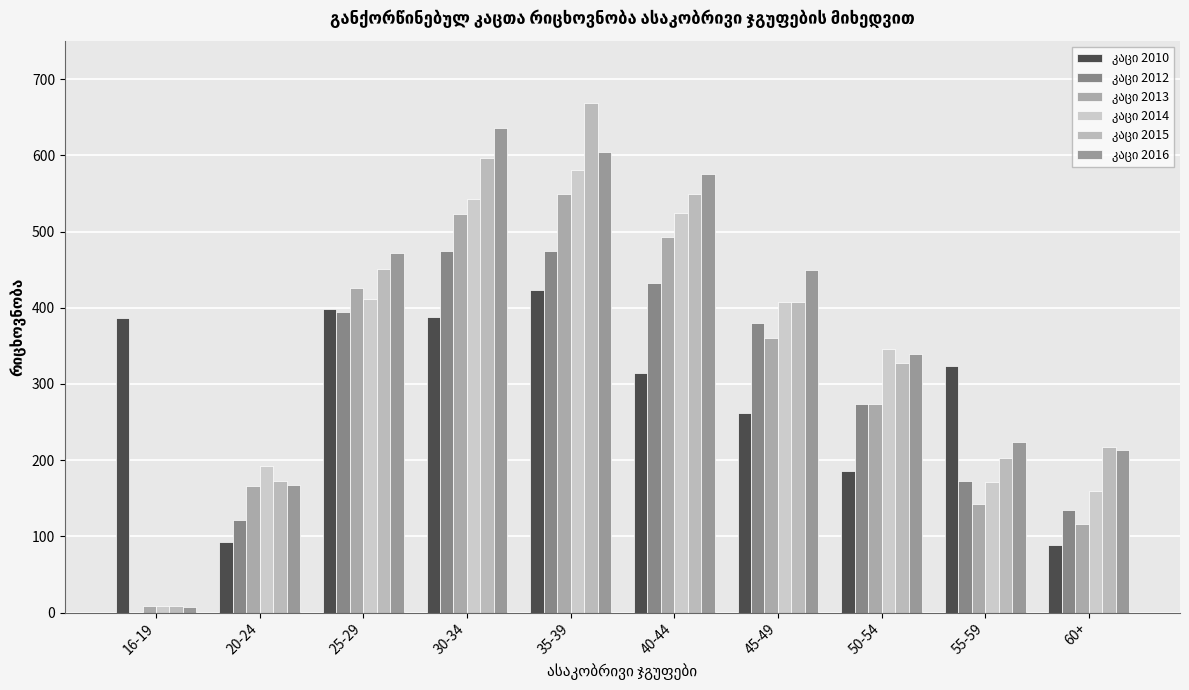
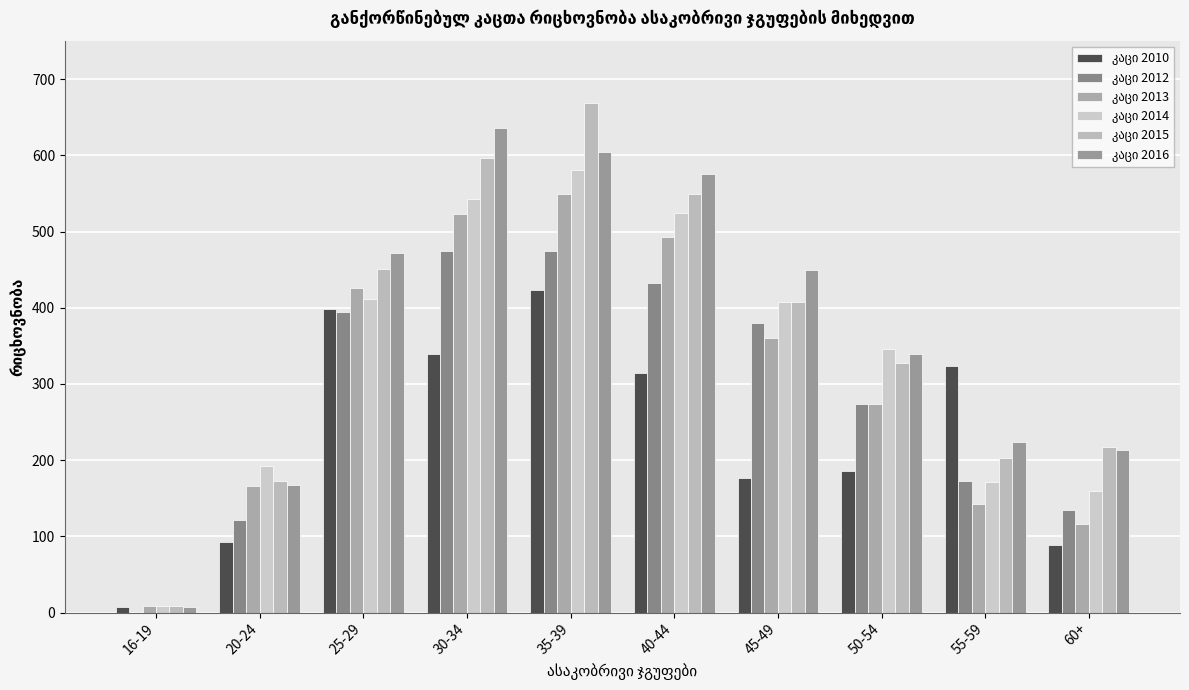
  {
    "კაცი 2010": {
-     "16-19": 390,
+     "16-19": 10,
      "20-24": 90,
      "25-29": 400,
-     "30-34": 390,
+     "30-34": 340,
      "35-39": 420,
      "40-44": 320,
-     "45-49": 260,
+     "45-49": 180,
      "50-54": 190,
      "55-59": 320,
      "60+": 90
    }
  }
